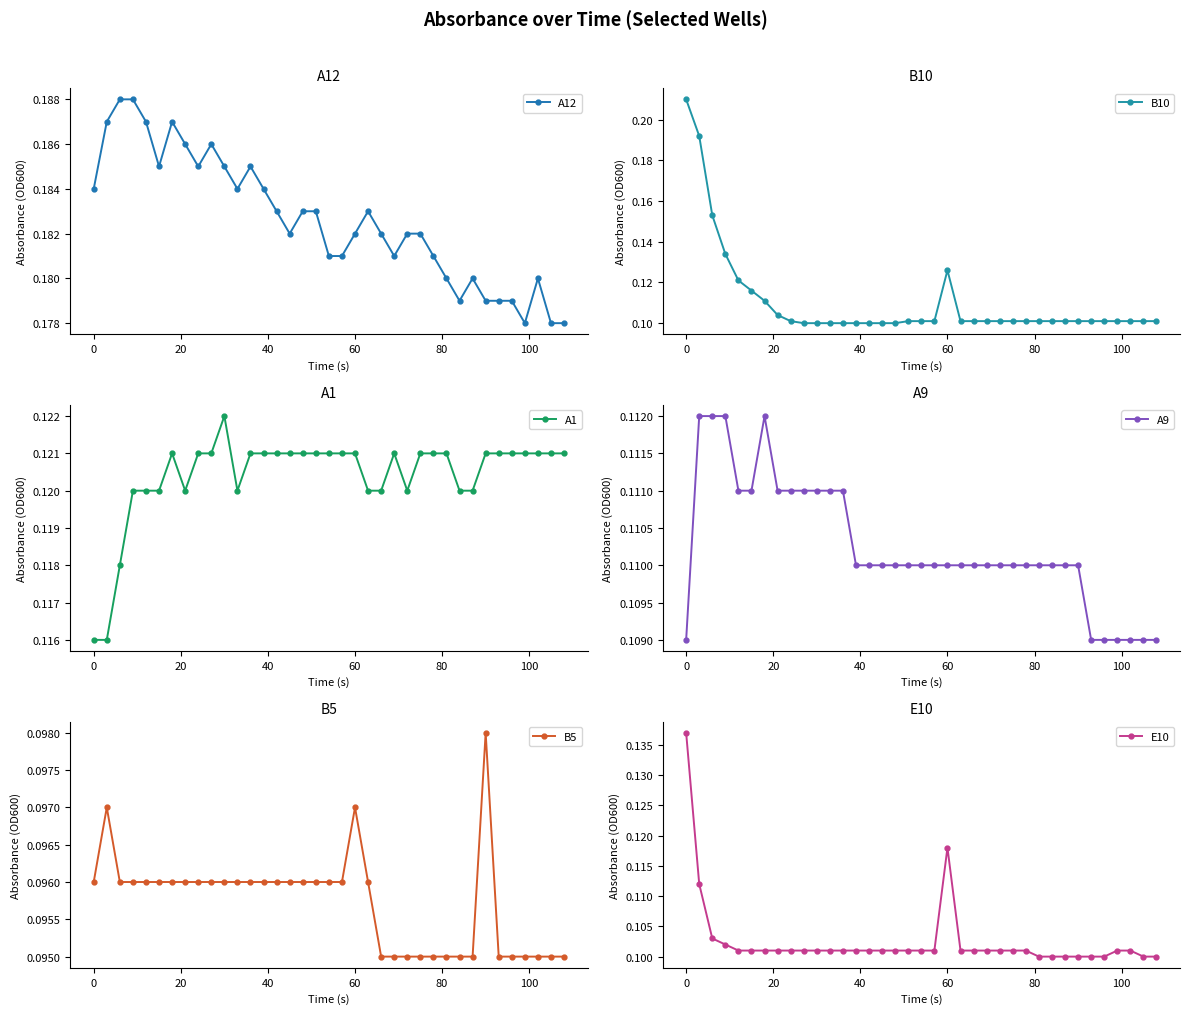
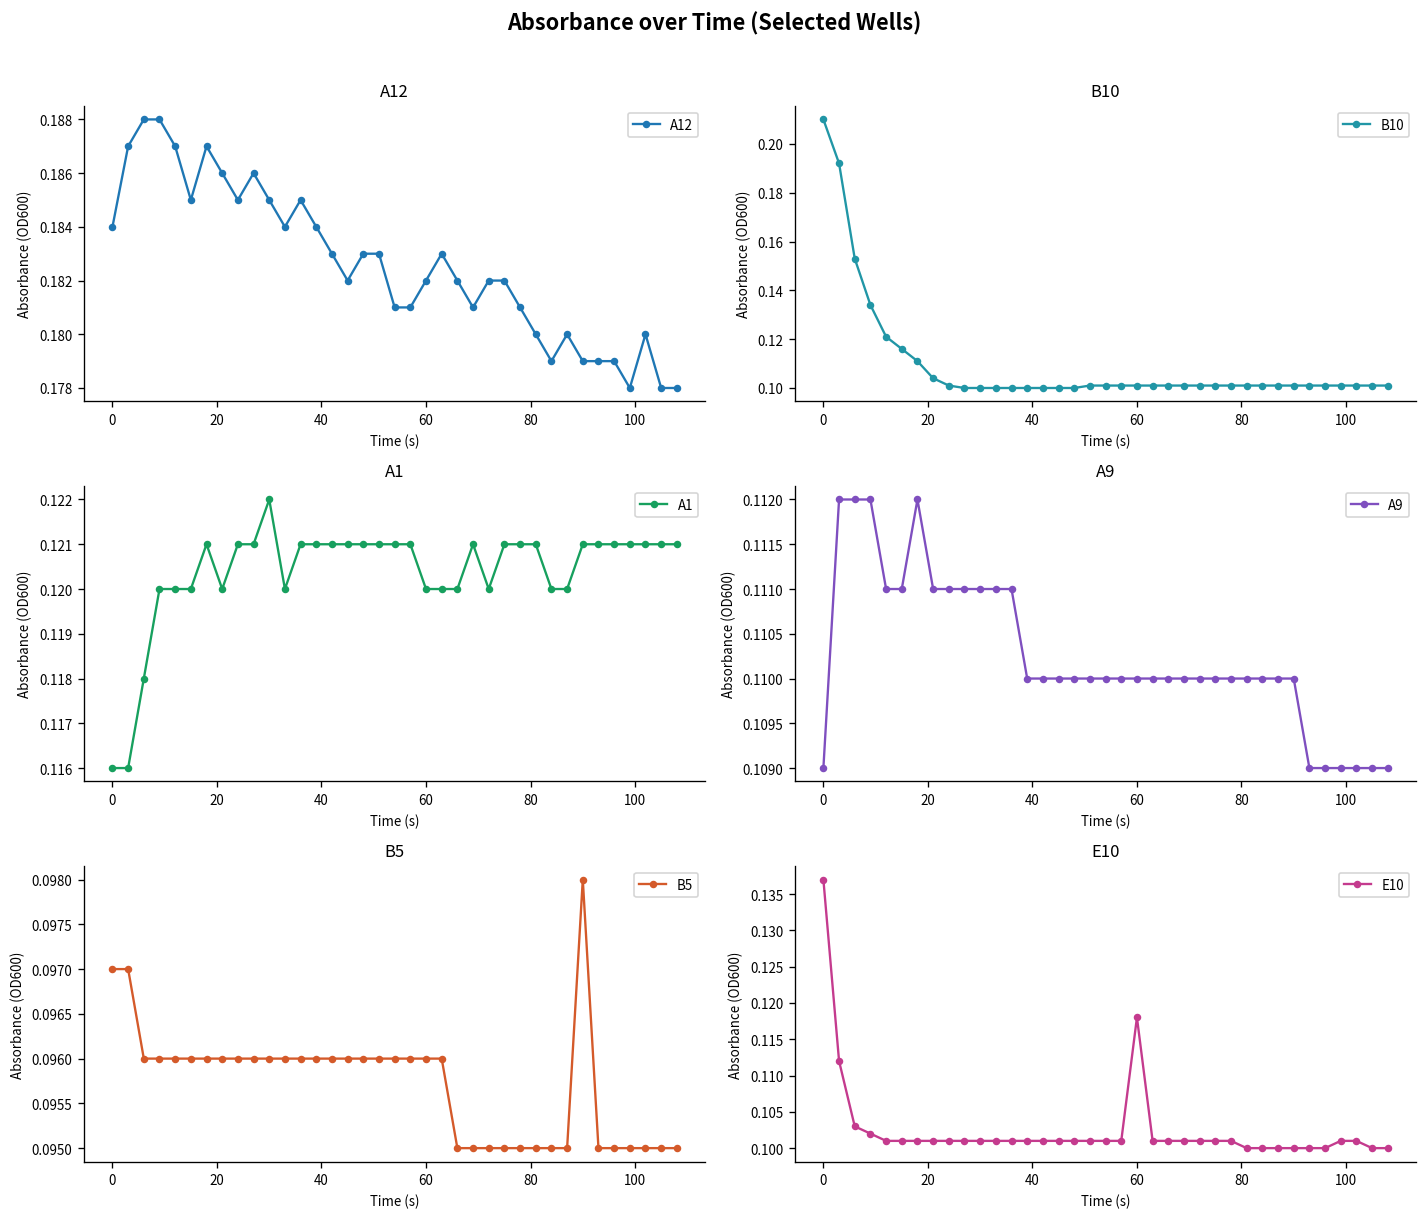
  {
    "A12": {
      "0": 0.1840,
      "60": 0.1820
    },
    "B10": {
      "0": 0.210,
-     "60": 0.126
+     "60": 0.101
    },
    "A1": {
      "0": 0.116,
-     "60": 0.121
+     "60": 0.120
    },
    "A9": {
      "0": 0.1090,
      "60": 0.1100
    },
    "B5": {
-     "0": 0.096,
-     "60": 0.097
+     "0": 0.097,
+     "60": 0.096
    },
    "E10": {
      "0": 0.137,
      "60": 0.118
    }
  }
